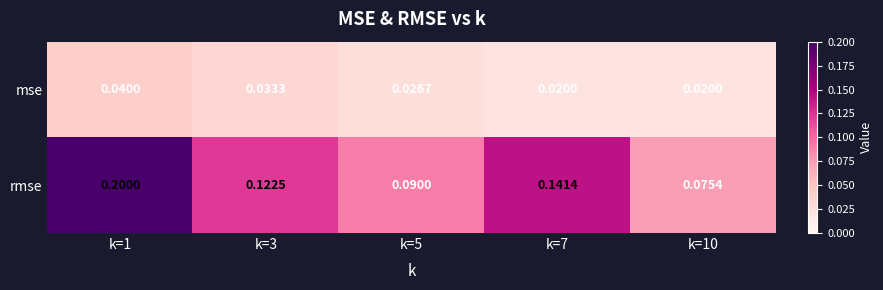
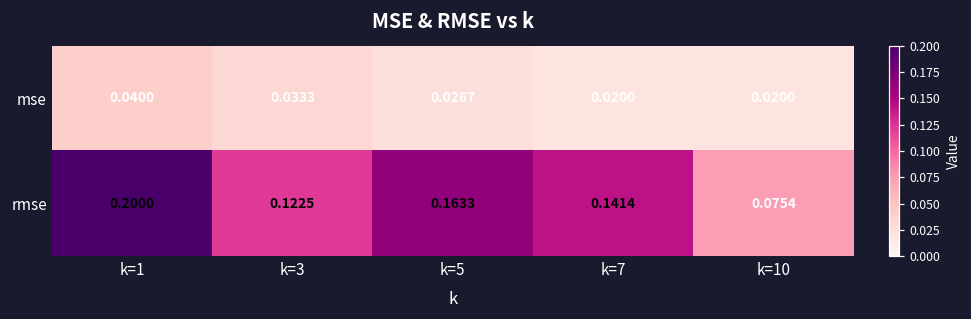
  {
    "mse": {
      "k=1": 0.0400
    },
    "rmse": {
      "k=1": 0.2000,
      "k=3": 0.1225,
-     "k=5": 0.0900,
+     "k=5": 0.1633,
      "k=7": 0.1414,
      "k=10": 0.0754
    }
  }
